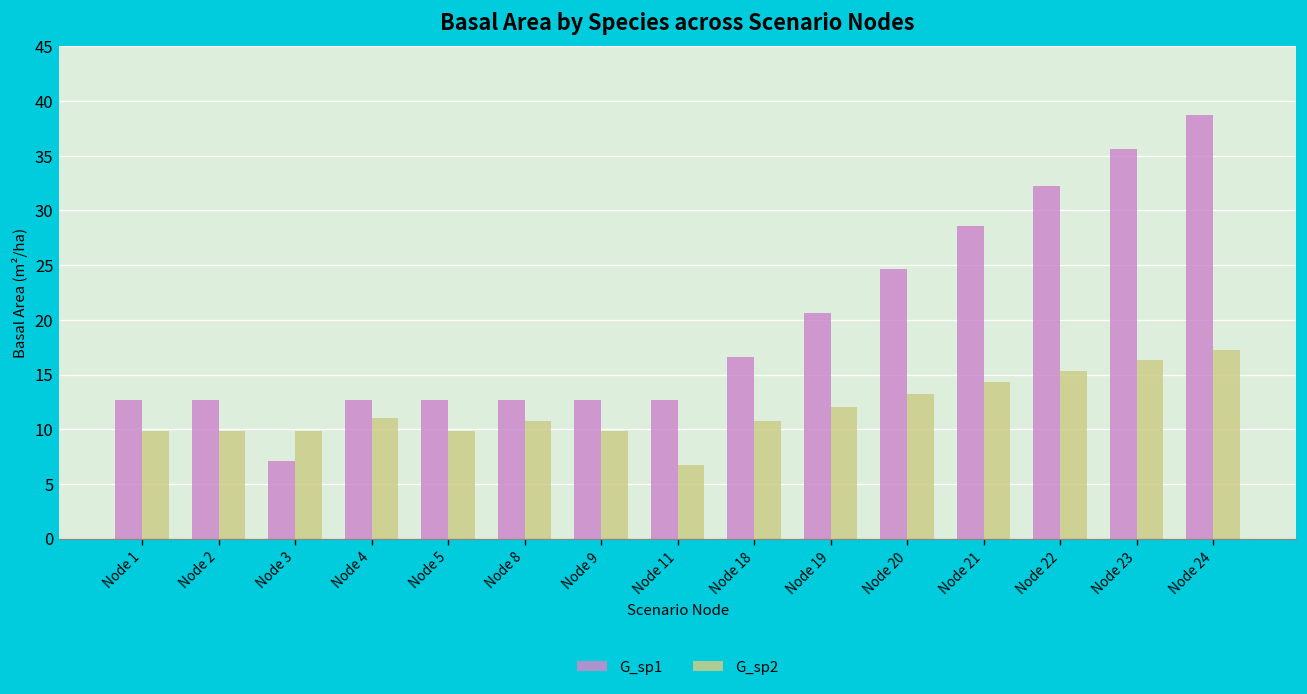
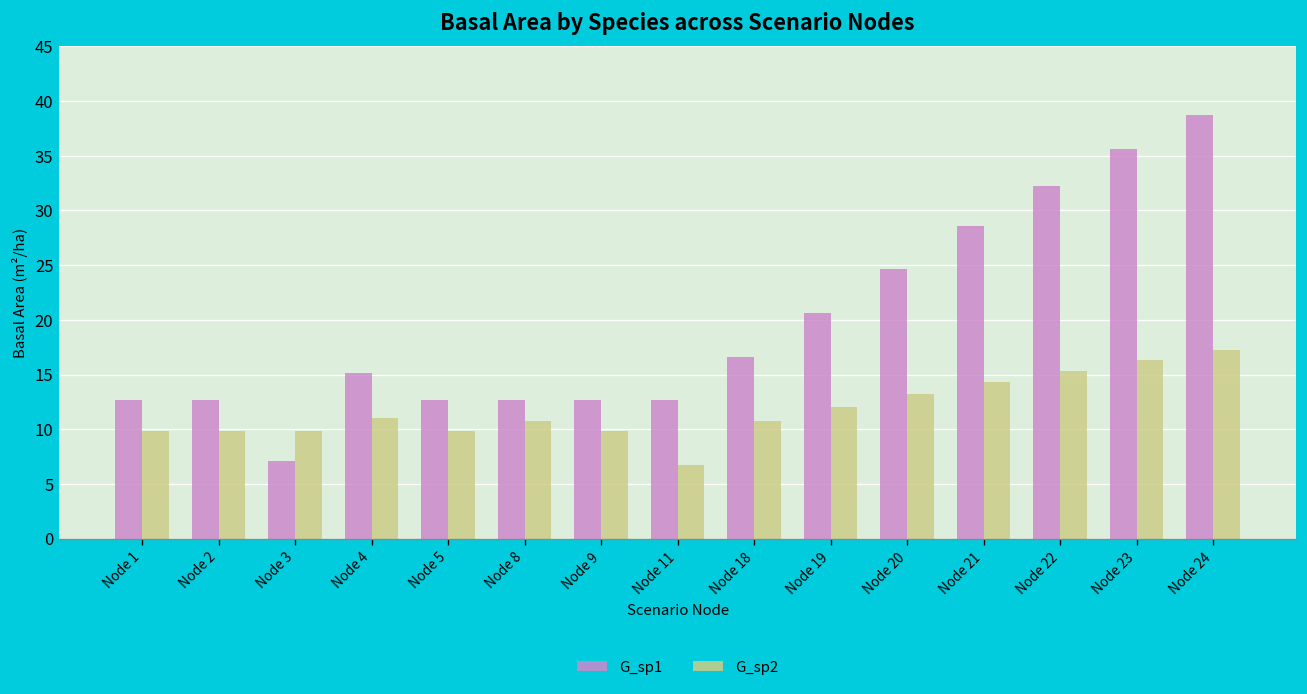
  {
    "G_sp1": {
      "Node 1": 13,
      "Node 2": 13,
      "Node 3": 7,
-     "Node 4": 13,
+     "Node 4": 15,
      "Node 5": 13,
      "Node 8": 13,
      "Node 9": 13,
      "Node 11": 13,
      "Node 18": 17,
      "Node 19": 21,
      "Node 20": 25,
      "Node 21": 29,
      "Node 22": 32,
      "Node 23": 36,
      "Node 24": 39
    },
    "G_sp2": {
      "Node 1": 10,
      "Node 2": 10,
      "Node 3": 10,
      "Node 4": 11,
      "Node 5": 10,
      "Node 8": 11,
      "Node 9": 10,
      "Node 11": 7,
      "Node 18": 11,
      "Node 19": 12,
      "Node 20": 13,
      "Node 21": 14,
      "Node 22": 15,
      "Node 23": 16,
      "Node 24": 17
    }
  }
